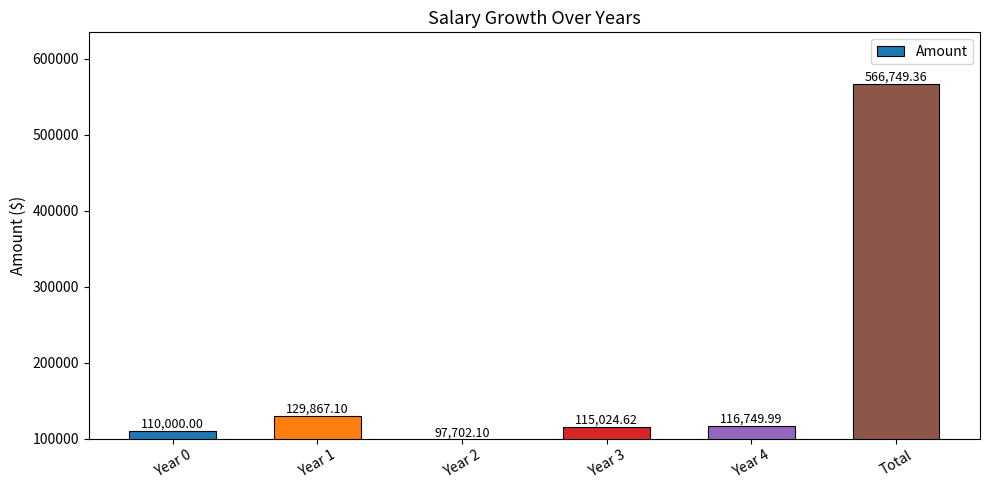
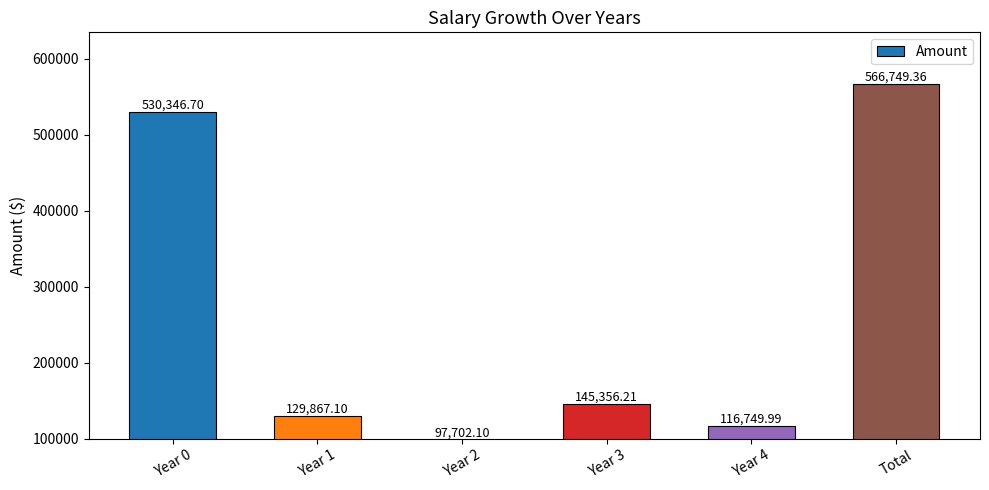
  {
-   "Year 0": "110,000.00",
+   "Year 0": "530,346.70",
    "Year 1": "129,867.10",
    "Year 2": "97,702.10",
-   "Year 3": "115,024.62",
+   "Year 3": "145,356.21",
    "Year 4": "116,749.99",
    "Total": "566,749.36"
  }
